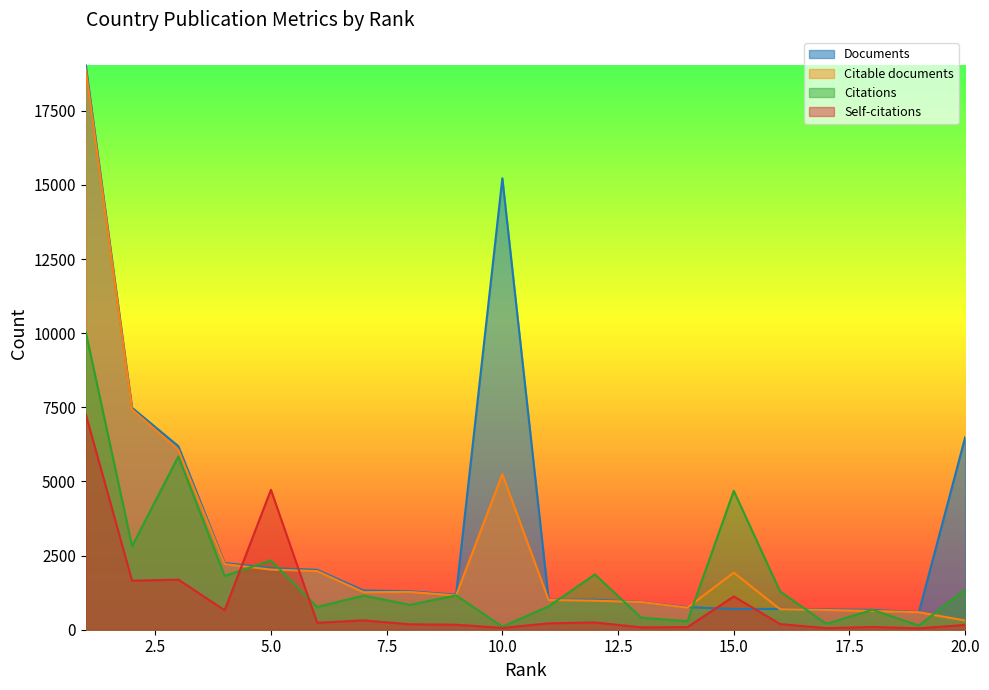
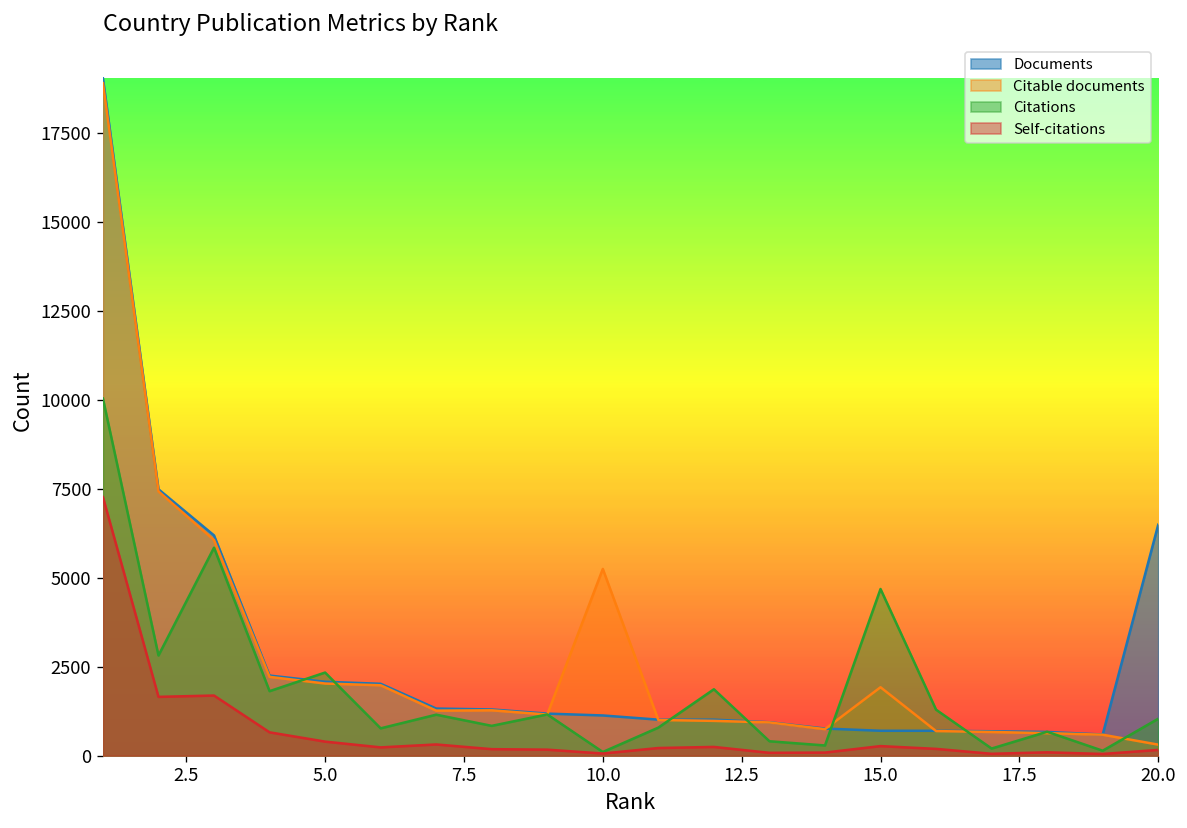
  {
    "Documents": {
-     "10.0": 15200,
+     "10.0": 1100,
      "15.0": 700,
      "20.0": 6500
    },
    "Citable documents": {
      "10.0": 5200,
      "15.0": 1900,
      "20.0": 300
    },
    "Citations": {
      "5.0": 2300,
      "15.0": 4700,
-     "20.0": 1400
+     "20.0": 1000
    },
    "Self-citations": {
-     "5.0": 4700,
-     "15.0": 1100,
+     "5.0": 400,
+     "15.0": 300,
      "20.0": 200
    }
  }
